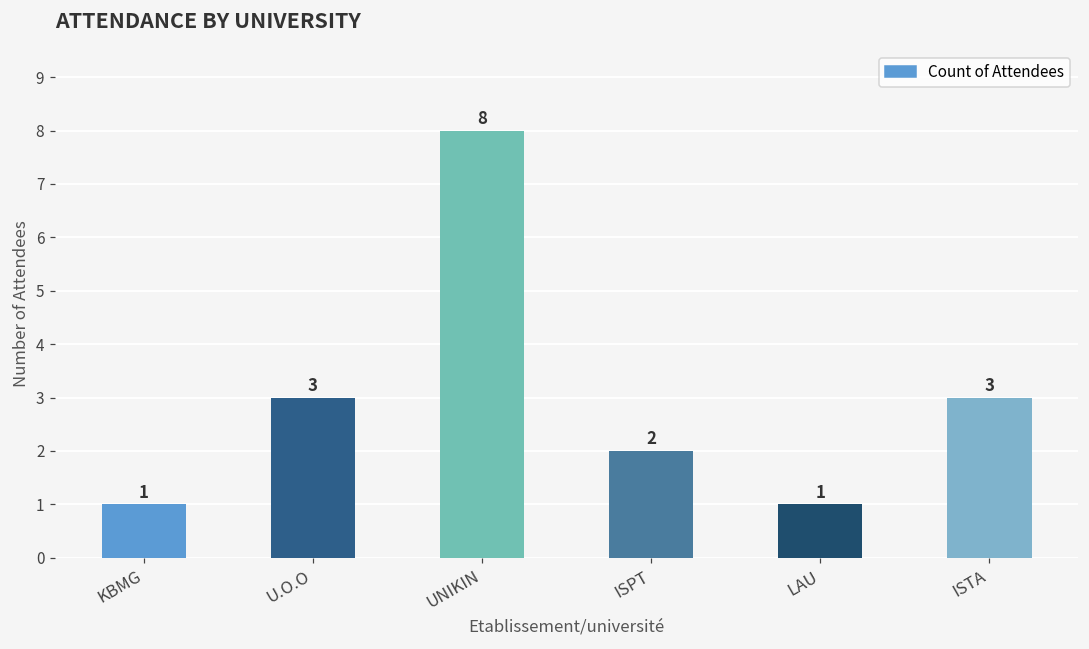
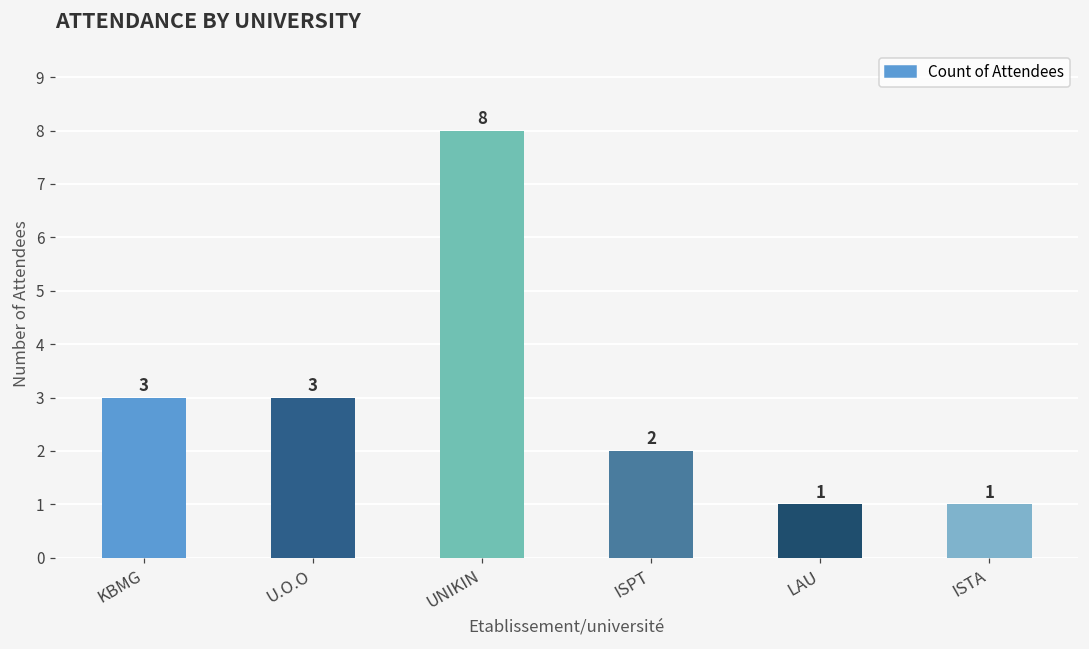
  {
-   "KBMG": 1,
+   "KBMG": 3,
    "U.O.O": 3,
    "UNIKIN": 8,
    "ISPT": 2,
    "LAU": 1,
-   "ISTA": 3
+   "ISTA": 1
  }
